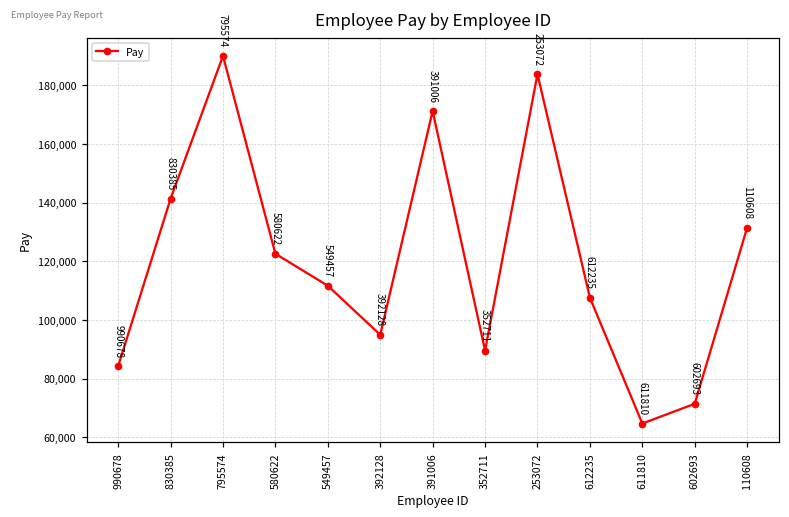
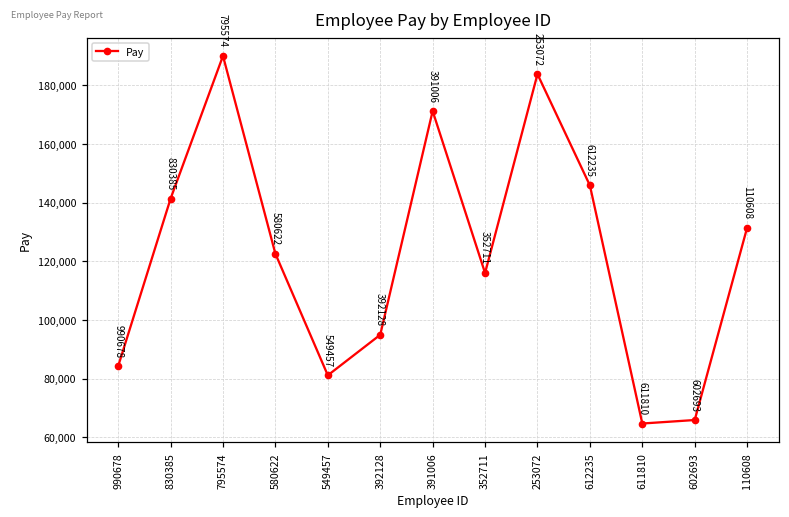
  {
-   "549457": "112,000",
-   "352711": "90,000",
-   "612235": "108,000",
-   "602693": "71,000"
+   "549457": "81,000",
+   "352711": "116,000",
+   "612235": "146,000",
+   "602693": "66,000"
  }
